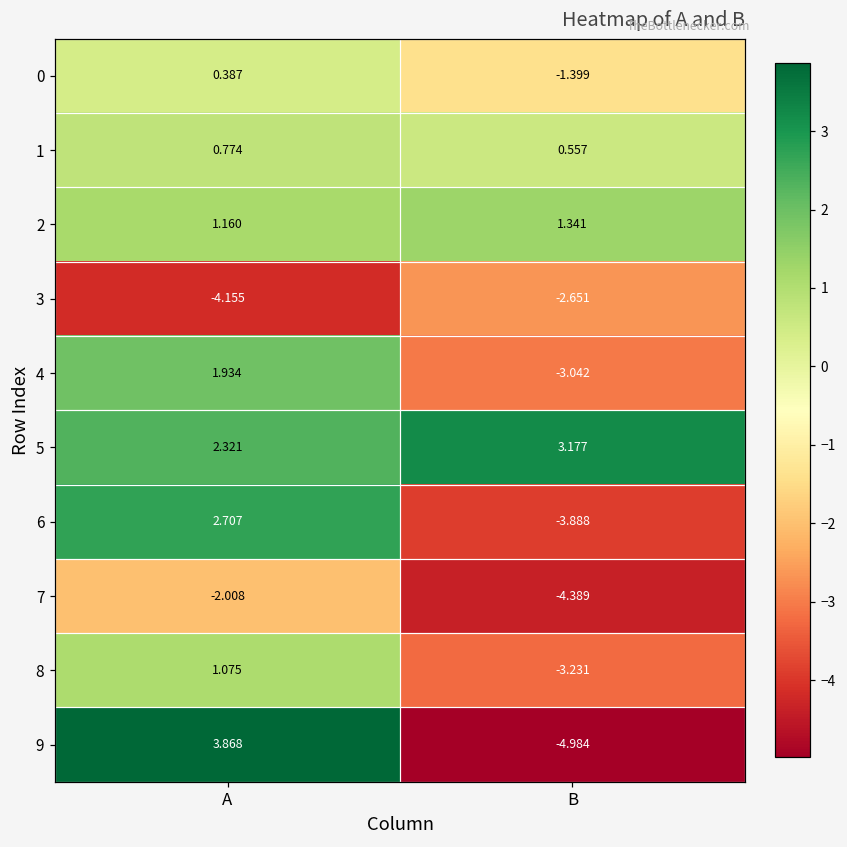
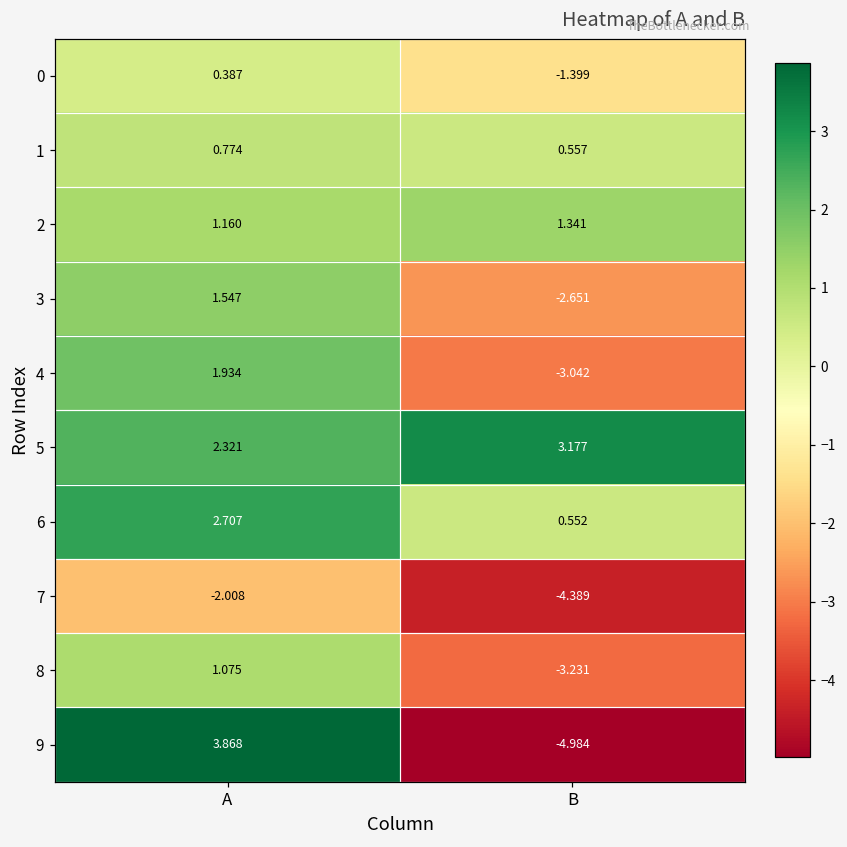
  {
    "0": {
      "A": 0.387,
      "B": -1.399
    },
    "1": {
      "A": 0.774,
      "B": 0.557
    },
    "2": {
      "A": 1.160,
      "B": 1.341
    },
    "3": {
-     "A": -4.155,
+     "A": 1.547,
      "B": -2.651
    },
    "4": {
      "A": 1.934,
      "B": -3.042
    },
    "5": {
      "A": 2.321,
      "B": 3.177
    },
    "6": {
      "A": 2.707,
-     "B": -3.888
+     "B": 0.552
    },
    "7": {
      "A": -2.008,
      "B": -4.389
    },
    "8": {
      "A": 1.075,
      "B": -3.231
    },
    "9": {
      "A": 3.868,
      "B": -4.984
    }
  }
